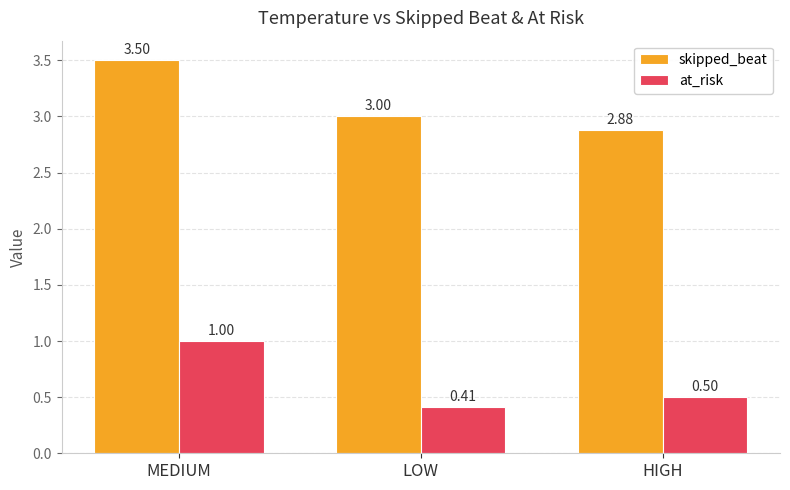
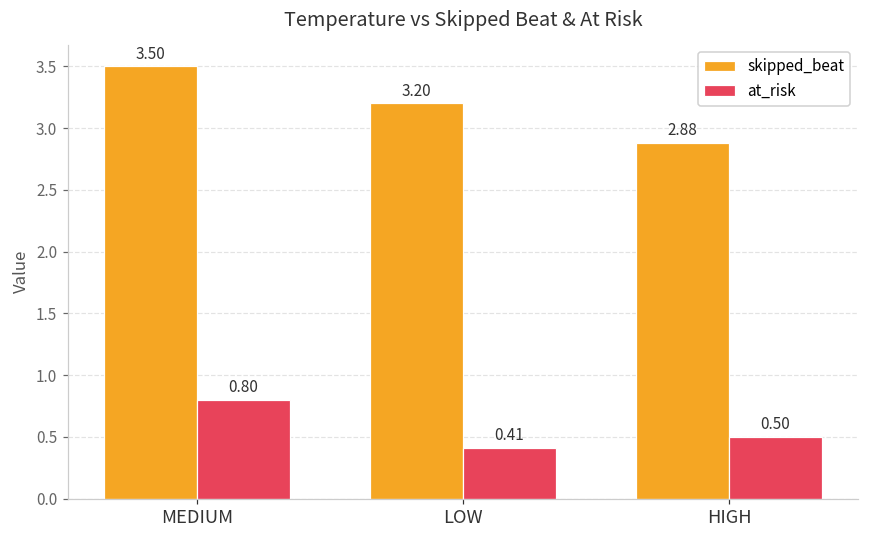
  {
    "skipped_beat": {
      "MEDIUM": 3.50,
-     "LOW": 3.00,
+     "LOW": 3.20,
      "HIGH": 2.88
    },
    "at_risk": {
-     "MEDIUM": 1.00,
+     "MEDIUM": 0.80,
      "LOW": 0.41,
      "HIGH": 0.50
    }
  }
